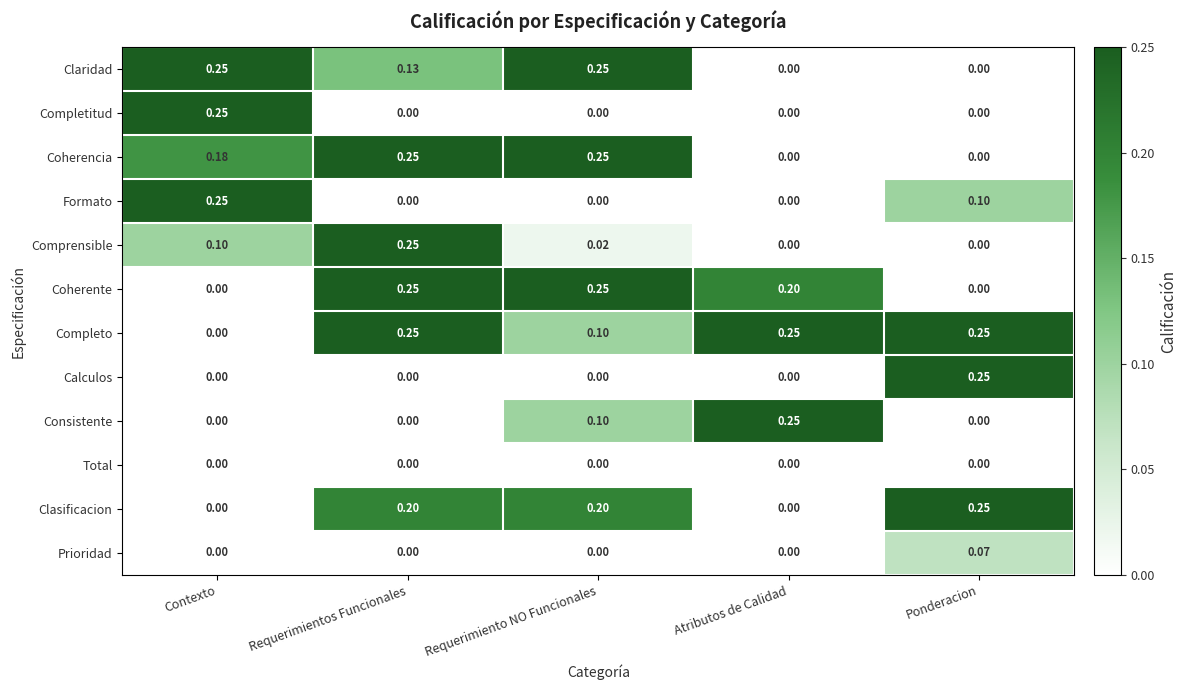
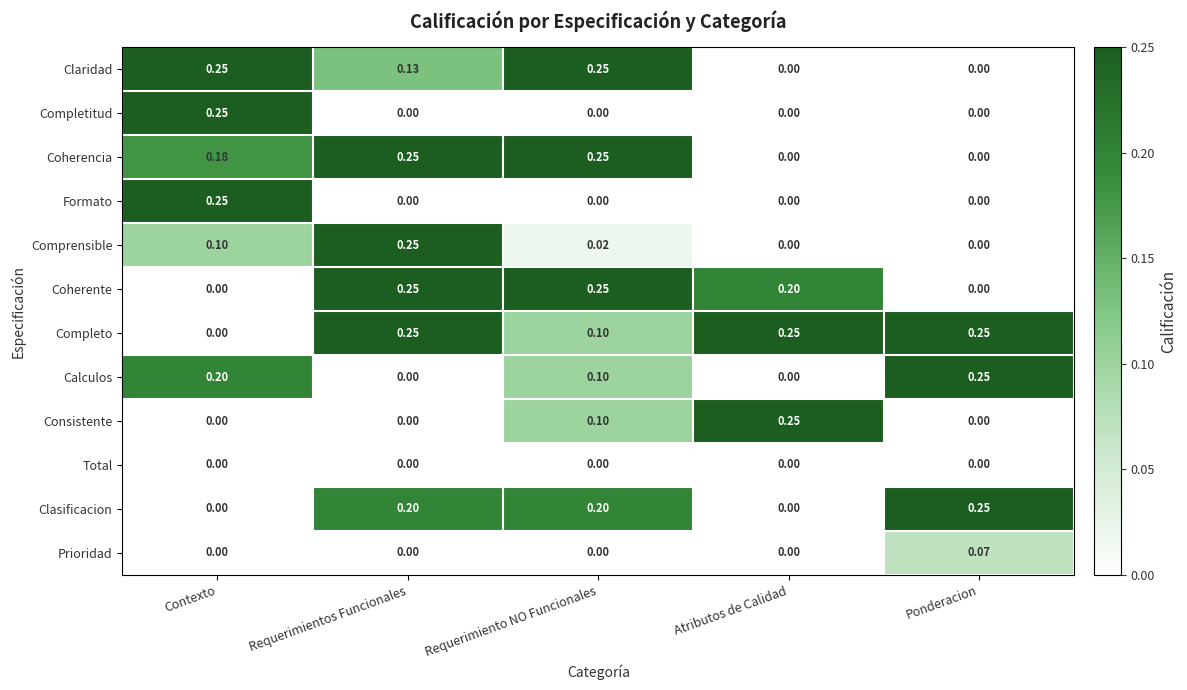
  {
    "Claridad": {
      "Contexto": 0.25,
      "Requerimientos Funcionales": 0.13,
      "Requerimiento NO Funcionales": 0.25,
      "Atributos de Calidad": 0.00,
      "Ponderacion": 0.00
    },
    "Completitud": {
      "Contexto": 0.25,
      "Requerimientos Funcionales": 0.00,
      "Requerimiento NO Funcionales": 0.00,
      "Atributos de Calidad": 0.00,
      "Ponderacion": 0.00
    },
    "Coherencia": {
      "Contexto": 0.18,
      "Requerimientos Funcionales": 0.25,
      "Requerimiento NO Funcionales": 0.25,
      "Atributos de Calidad": 0.00,
      "Ponderacion": 0.00
    },
    "Formato": {
      "Contexto": 0.25,
      "Requerimientos Funcionales": 0.00,
      "Requerimiento NO Funcionales": 0.00,
      "Atributos de Calidad": 0.00,
-     "Ponderacion": 0.10
+     "Ponderacion": 0.00
    },
    "Comprensible": {
      "Contexto": 0.10,
      "Requerimientos Funcionales": 0.25,
      "Requerimiento NO Funcionales": 0.02,
      "Atributos de Calidad": 0.00,
      "Ponderacion": 0.00
    },
    "Coherente": {
      "Contexto": 0.00,
      "Requerimientos Funcionales": 0.25,
      "Requerimiento NO Funcionales": 0.25,
      "Atributos de Calidad": 0.20,
      "Ponderacion": 0.00
    },
    "Completo": {
      "Contexto": 0.00,
      "Requerimientos Funcionales": 0.25,
      "Requerimiento NO Funcionales": 0.10,
      "Atributos de Calidad": 0.25,
      "Ponderacion": 0.25
    },
    "Calculos": {
-     "Contexto": 0.00,
+     "Contexto": 0.20,
      "Requerimientos Funcionales": 0.00,
-     "Requerimiento NO Funcionales": 0.00,
+     "Requerimiento NO Funcionales": 0.10,
      "Atributos de Calidad": 0.00,
      "Ponderacion": 0.25
    },
    "Consistente": {
      "Contexto": 0.00,
      "Requerimientos Funcionales": 0.00,
      "Requerimiento NO Funcionales": 0.10,
      "Atributos de Calidad": 0.25,
      "Ponderacion": 0.00
    },
    "Total": {
      "Contexto": 0.00,
      "Requerimientos Funcionales": 0.00,
      "Requerimiento NO Funcionales": 0.00,
      "Atributos de Calidad": 0.00,
      "Ponderacion": 0.00
    },
    "Clasificacion": {
      "Contexto": 0.00,
      "Requerimientos Funcionales": 0.20,
      "Requerimiento NO Funcionales": 0.20,
      "Atributos de Calidad": 0.00,
      "Ponderacion": 0.25
    },
    "Prioridad": {
      "Contexto": 0.00,
      "Requerimientos Funcionales": 0.00,
      "Requerimiento NO Funcionales": 0.00,
      "Atributos de Calidad": 0.00,
      "Ponderacion": 0.07
    }
  }
